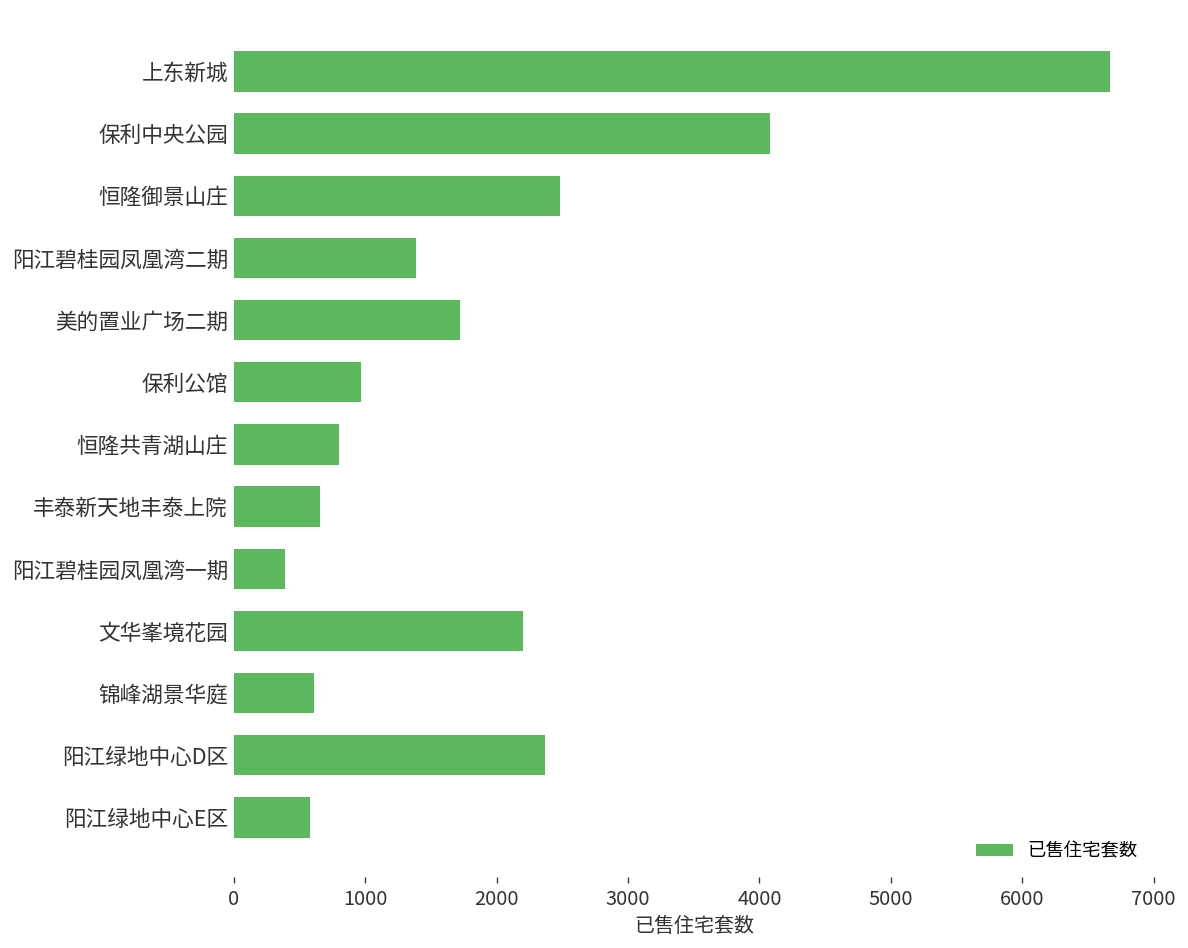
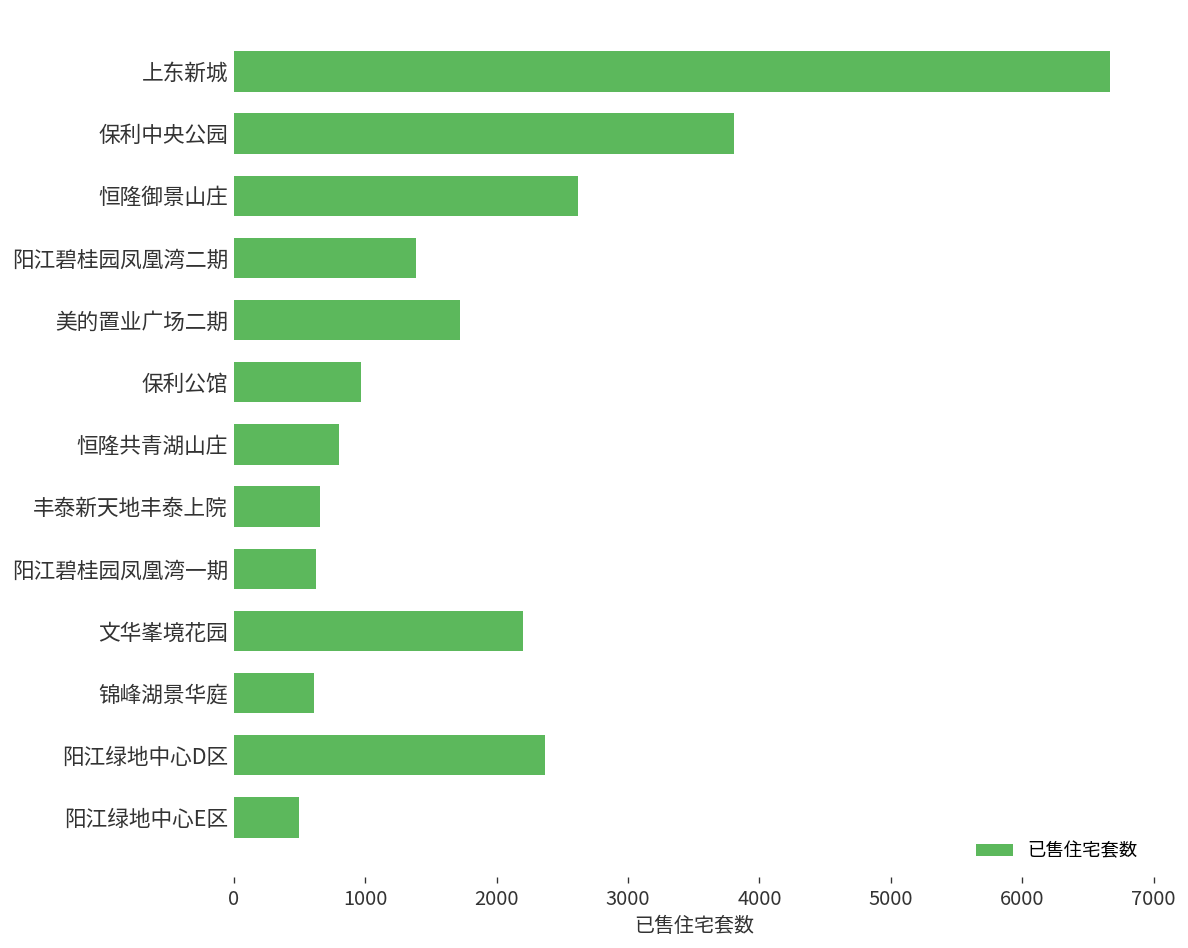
  {
    "上东新城": 6670,
-   "保利中央公园": 4080,
-   "恒隆御景山庄": 2490,
+   "保利中央公园": 3810,
+   "恒隆御景山庄": 2620,
    "阳江碧桂园凤凰湾二期": 1390,
    "美的置业广场二期": 1720,
    "保利公馆": 970,
    "恒隆共青湖山庄": 800,
    "丰泰新天地丰泰上院": 660,
-   "阳江碧桂园凤凰湾一期": 390,
+   "阳江碧桂园凤凰湾一期": 630,
    "文华峯境花园": 2200,
    "锦峰湖景华庭": 610,
    "阳江绿地中心D区": 2370,
-   "阳江绿地中心E区": 580
+   "阳江绿地中心E区": 500
  }
